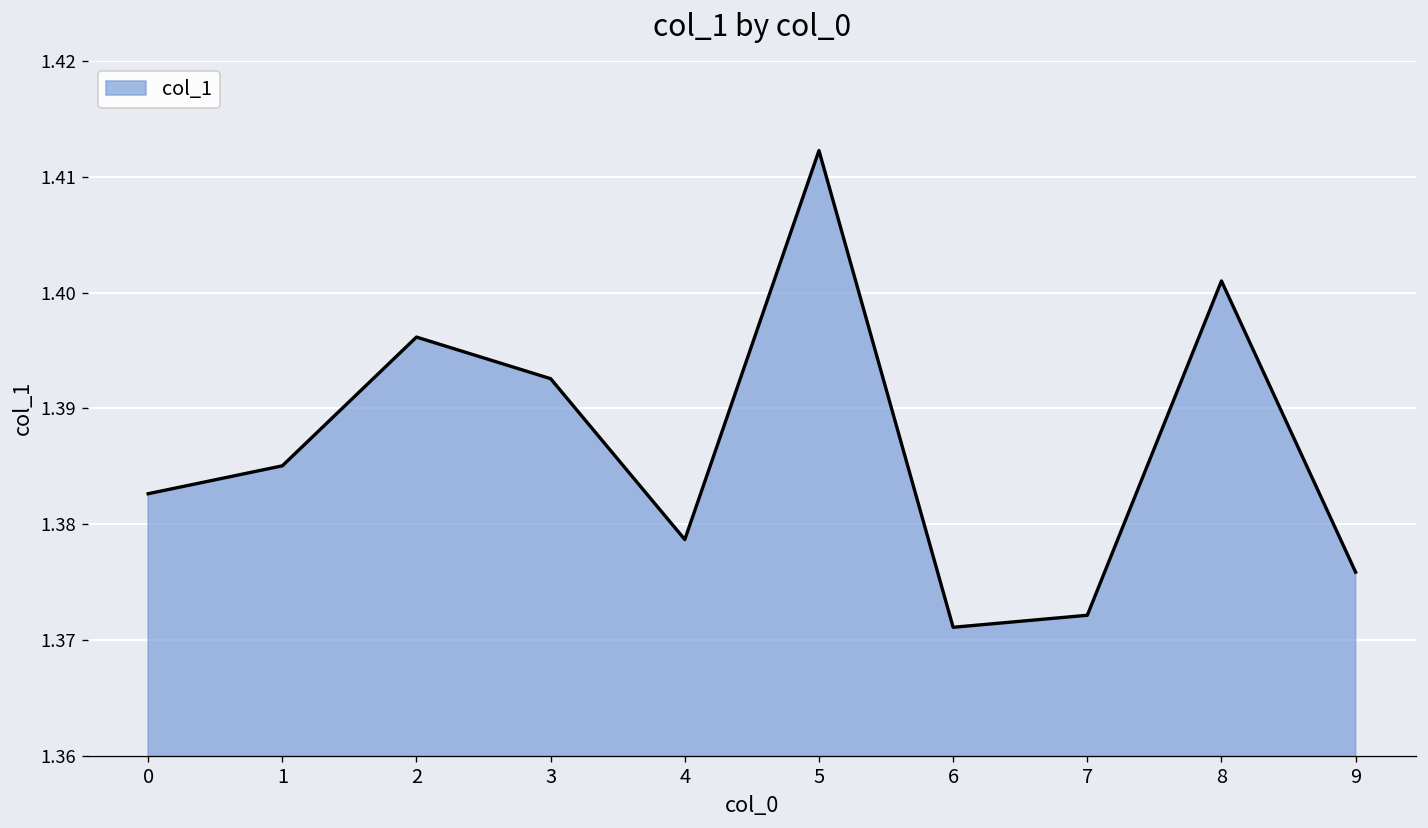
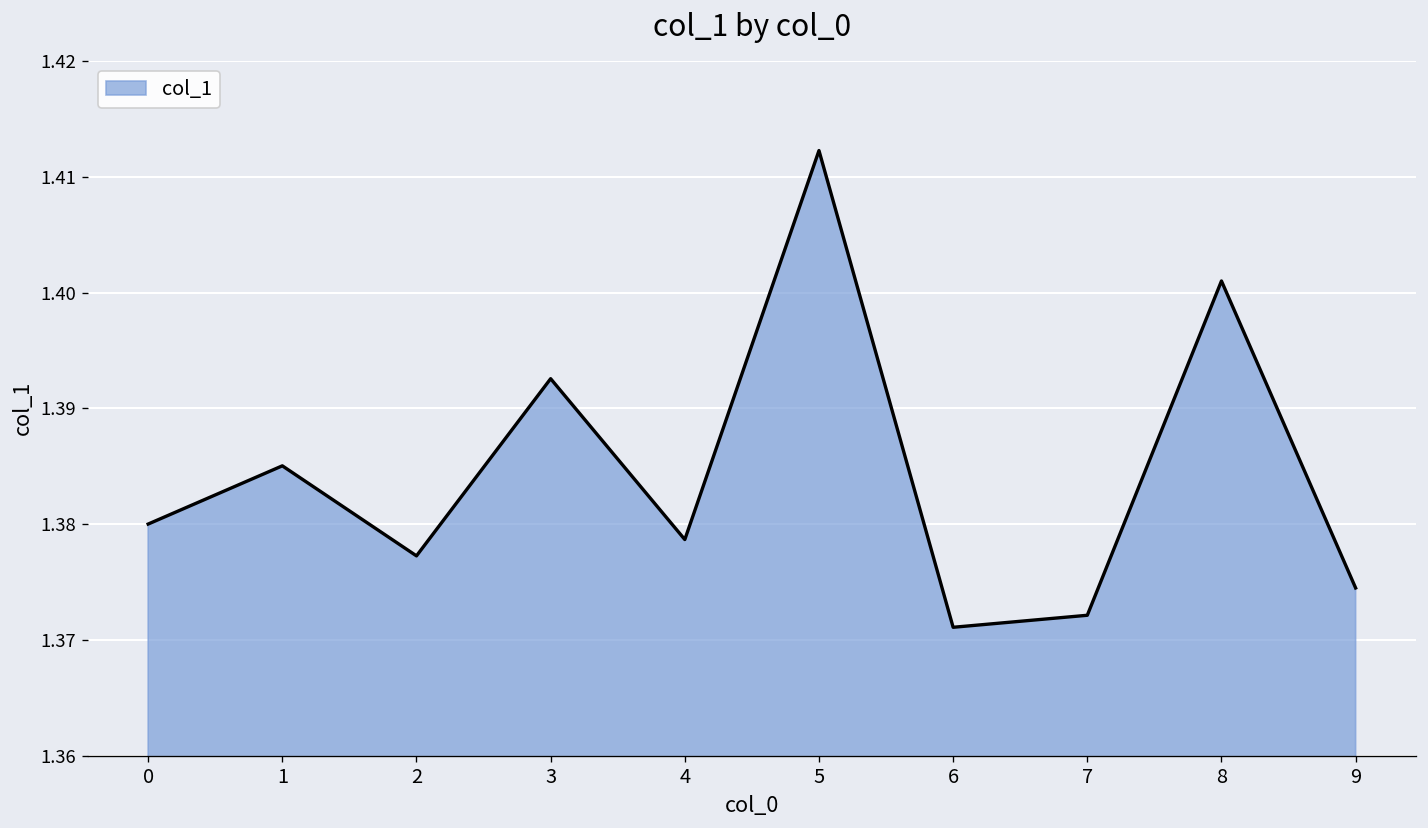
  {
-   "0": 1.383,
+   "0": 1.380,
    "1": 1.385,
-   "2": 1.396,
+   "2": 1.377,
    "3": 1.393,
    "4": 1.379,
    "5": 1.412,
    "6": 1.371,
    "7": 1.372,
    "8": 1.401,
-   "9": 1.376
+   "9": 1.374
  }
